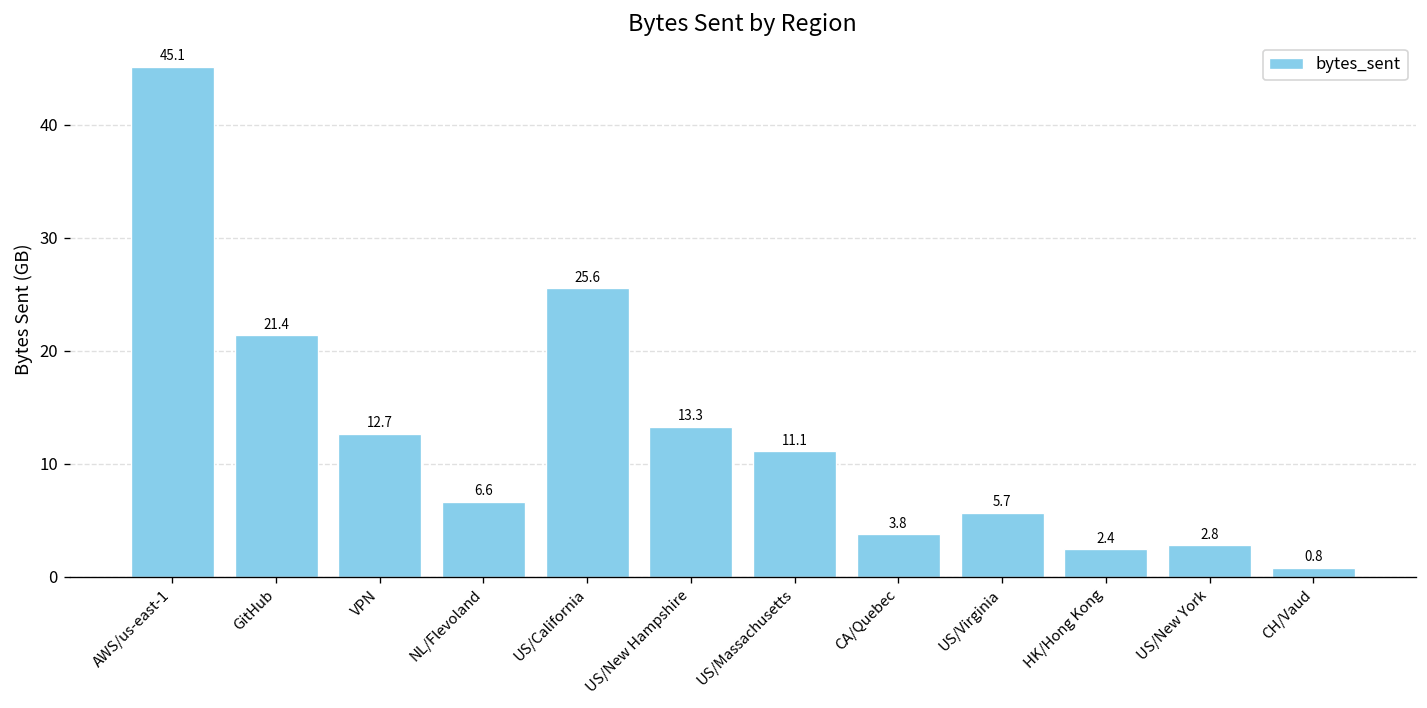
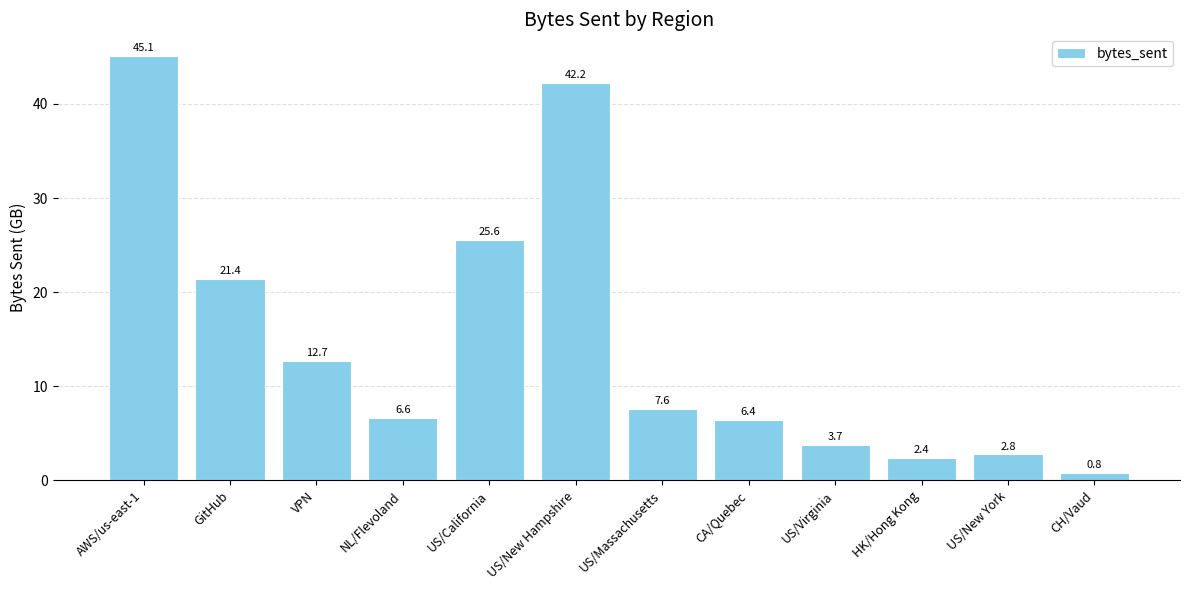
  {
    "AWS/us-east-1": 45.1,
    "GitHub": 21.4,
    "VPN": 12.7,
    "NL/Flevoland": 6.6,
    "US/California": 25.6,
-   "US/New Hampshire": 13.3,
-   "US/Massachusetts": 11.1,
-   "CA/Quebec": 3.8,
-   "US/Virginia": 5.7,
+   "US/New Hampshire": 42.2,
+   "US/Massachusetts": 7.6,
+   "CA/Quebec": 6.4,
+   "US/Virginia": 3.7,
    "HK/Hong Kong": 2.4,
    "US/New York": 2.8,
    "CH/Vaud": 0.8
  }
